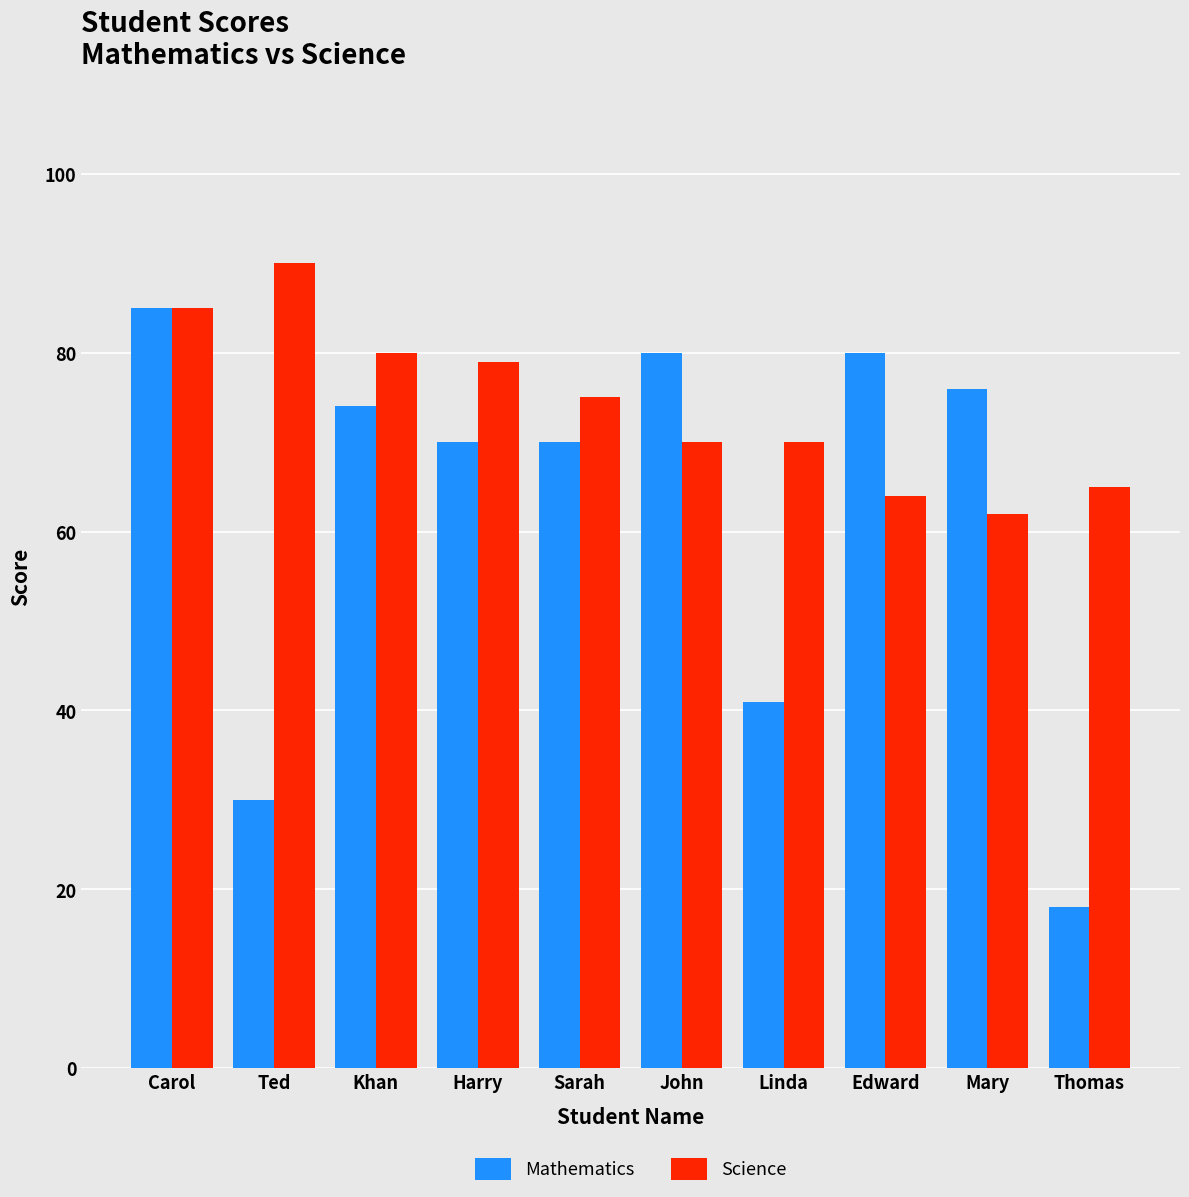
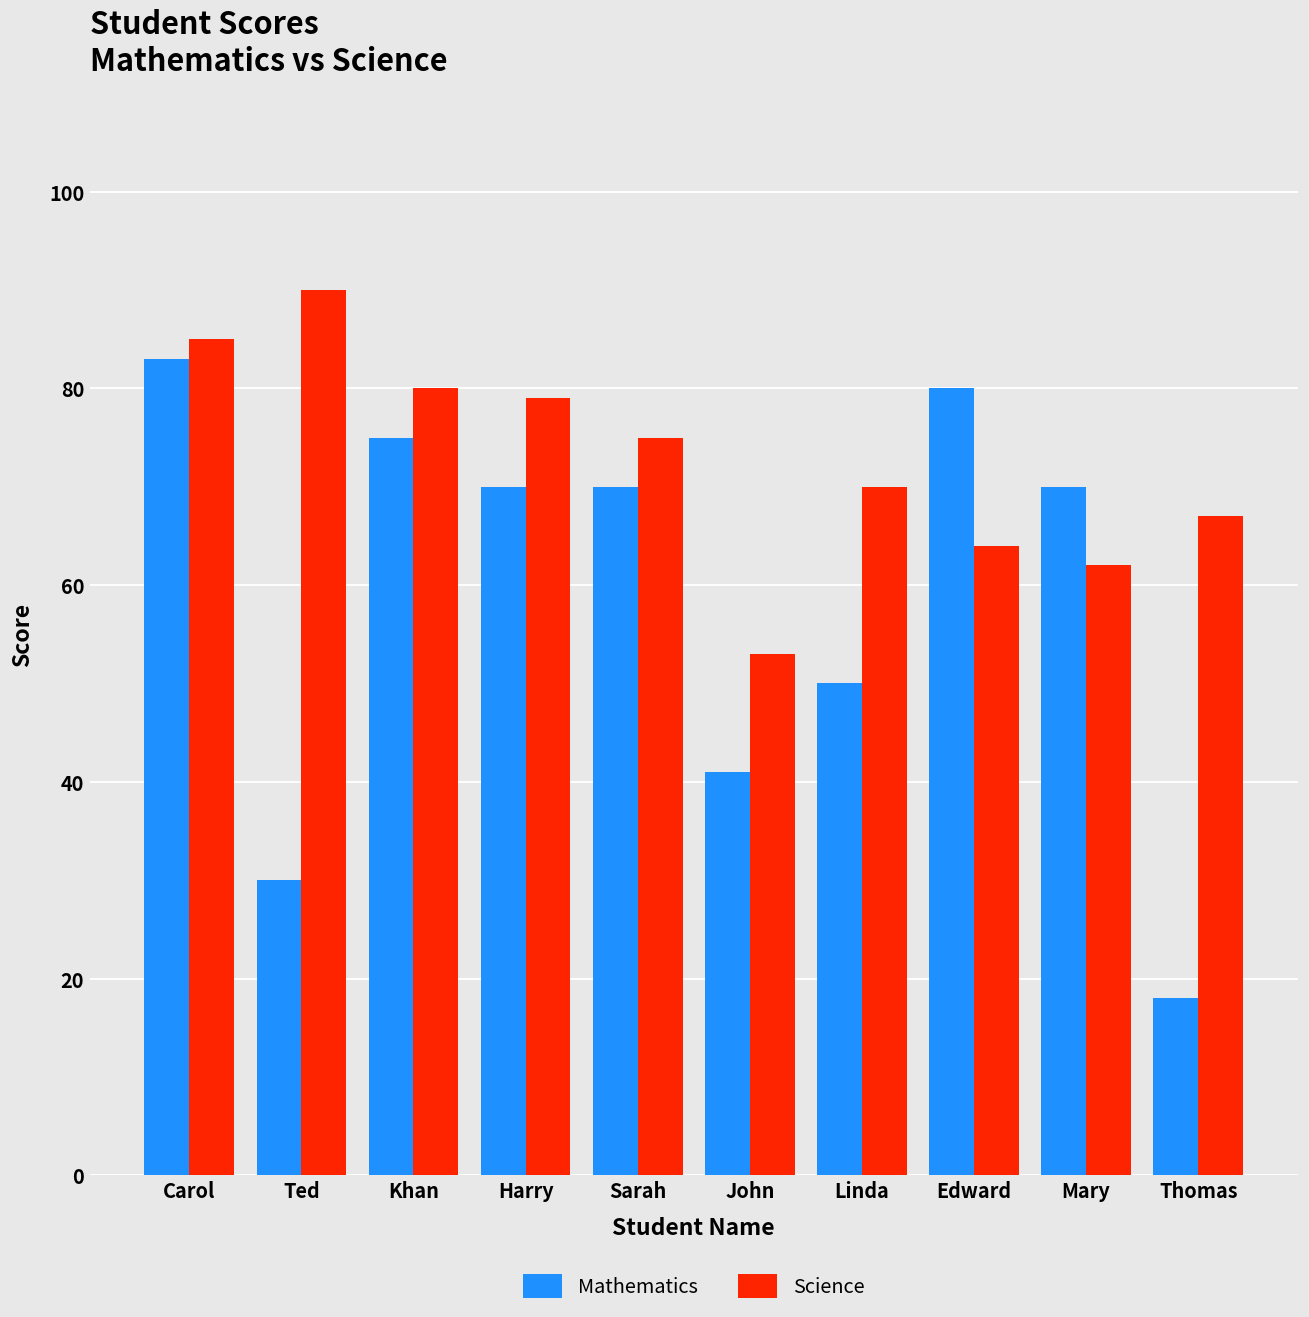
  {
    "Mathematics": {
-     "Carol": 85,
+     "Carol": 83,
      "Ted": 30,
-     "Khan": 74,
+     "Khan": 75,
      "Harry": 70,
      "Sarah": 70,
-     "John": 80,
-     "Linda": 41,
+     "John": 41,
+     "Linda": 50,
      "Edward": 80,
-     "Mary": 76,
+     "Mary": 70,
      "Thomas": 18
    },
    "Science": {
      "Carol": 85,
      "Ted": 90,
      "Khan": 80,
      "Harry": 79,
      "Sarah": 75,
-     "John": 70,
+     "John": 53,
      "Linda": 70,
      "Edward": 64,
      "Mary": 62,
-     "Thomas": 65
+     "Thomas": 67
    }
  }
